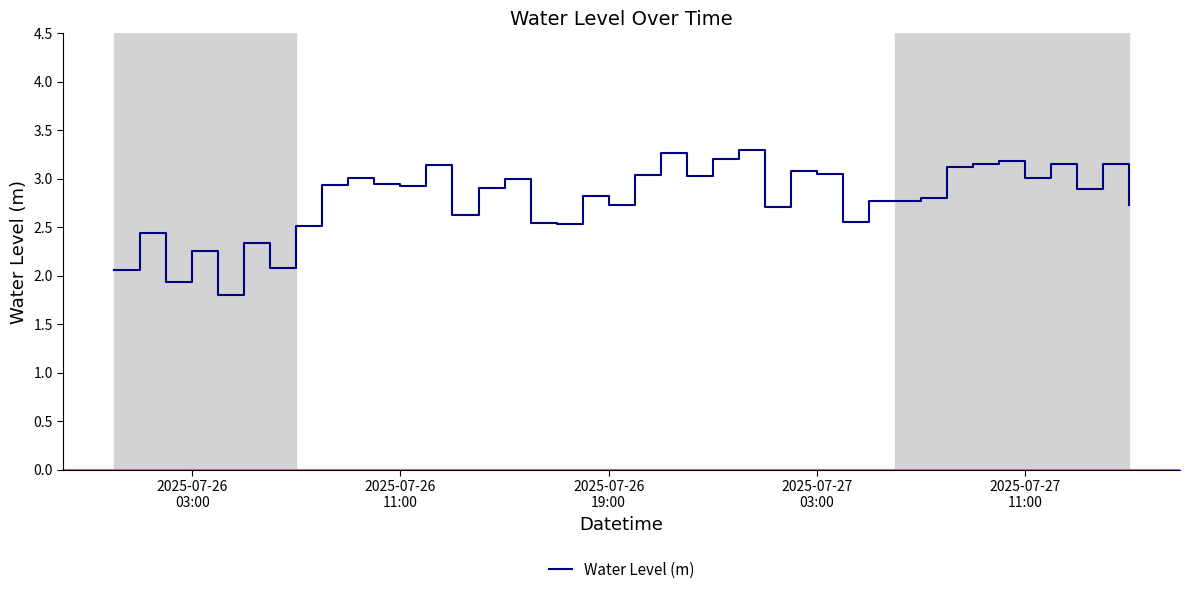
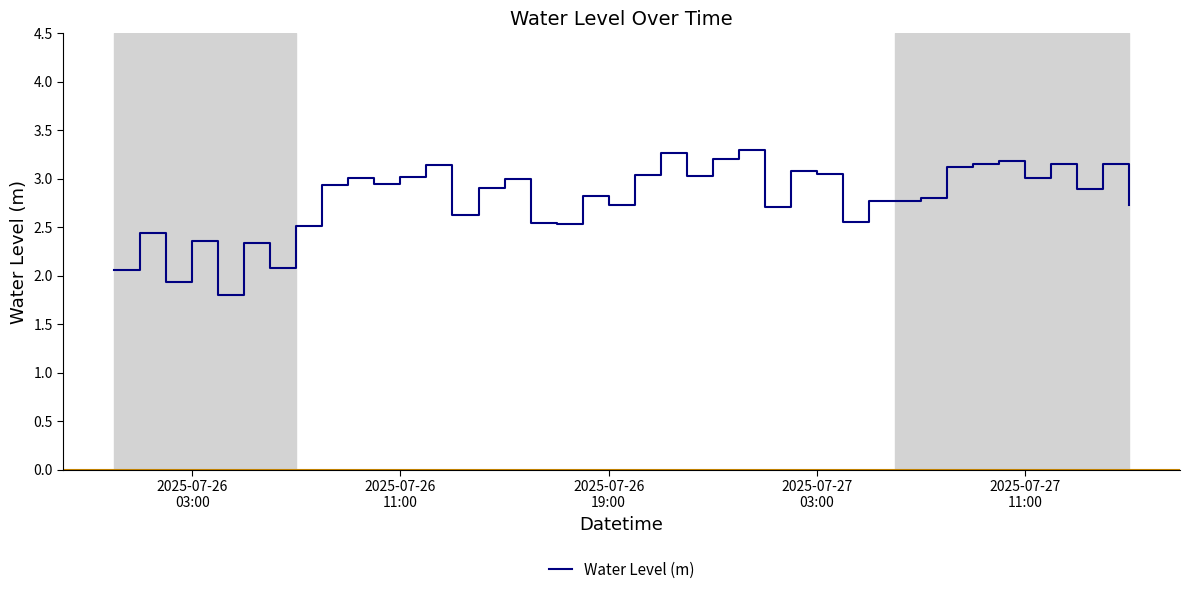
  {
-   "2025-07-26 03:00": 2.3,
-   "2025-07-26 11:00": 2.9,
+   "2025-07-26 03:00": 2.4,
+   "2025-07-26 11:00": 3.0,
    "2025-07-26 19:00": 2.7,
    "2025-07-27 03:00": 3.0,
    "2025-07-27 11:00": 3.0
  }
